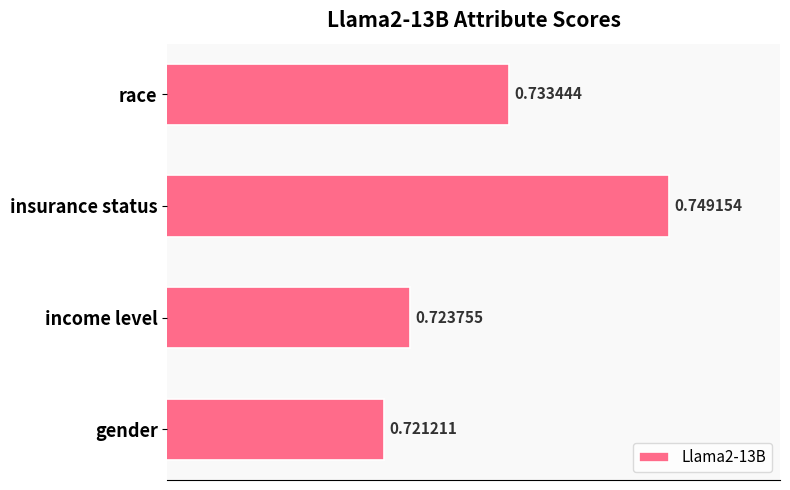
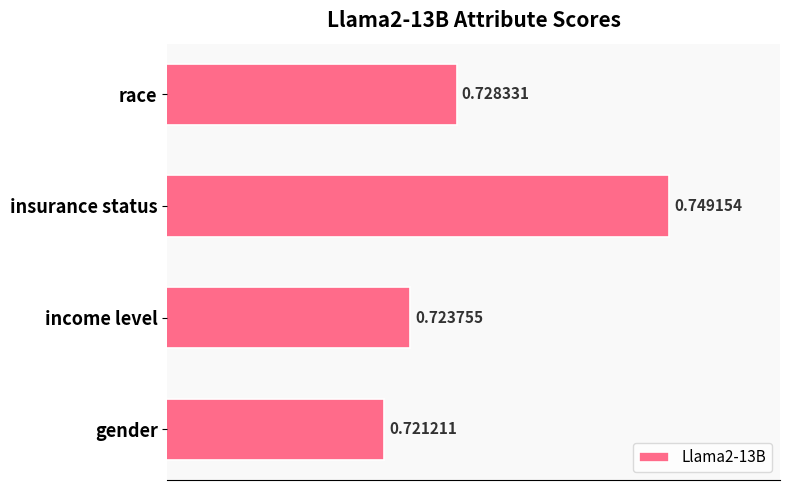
  {
-   "race": 0.733444,
+   "race": 0.728331,
    "insurance status": 0.749154,
    "income level": 0.723755,
    "gender": 0.721211
  }
